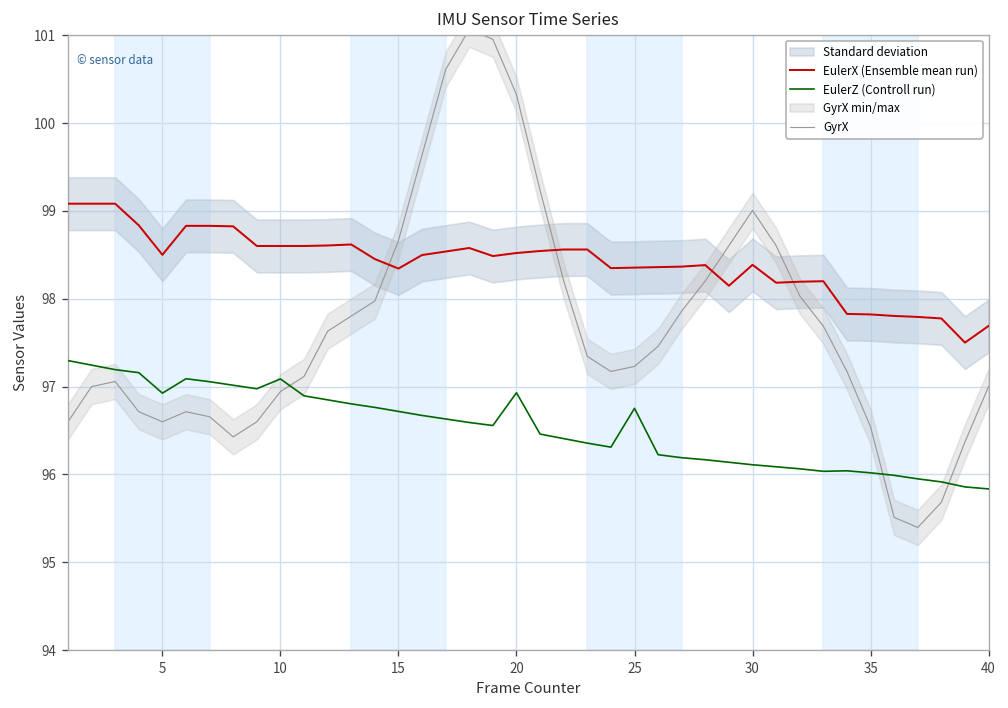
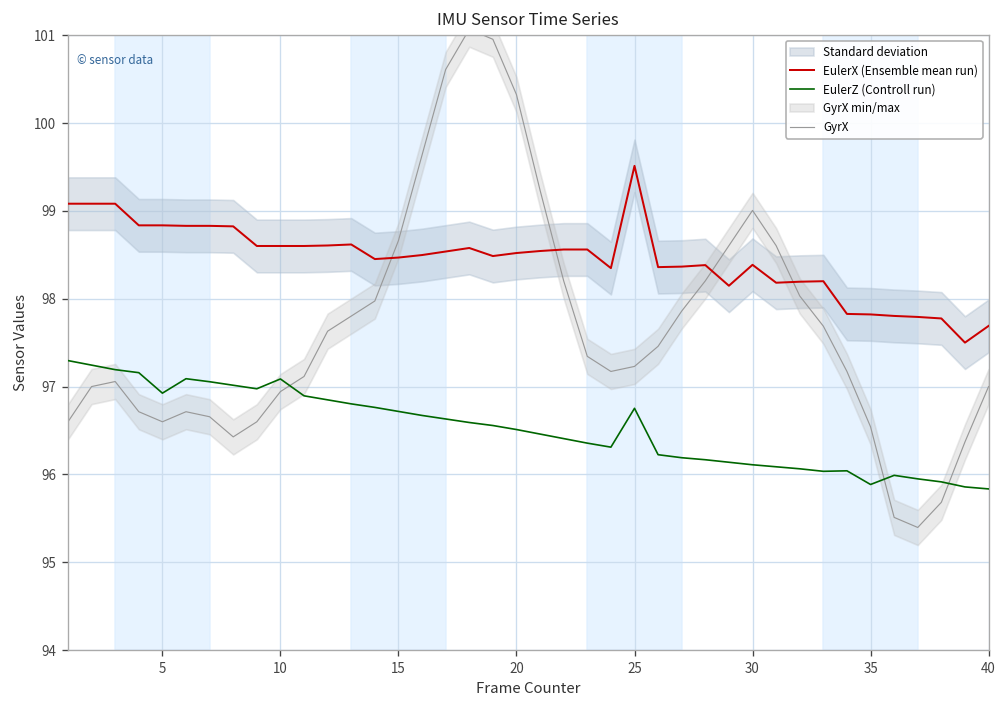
  {
    "EulerX (Ensemble mean run)": {
-     "5": 98.5,
+     "5": 98.8,
      "10": 98.6,
-     "15": 98.3,
+     "15": 98.5,
      "20": 98.5,
-     "25": 98.4,
+     "25": 99.5,
      "30": 98.4,
      "35": 97.8,
      "40": 97.7
    },
    "EulerZ (Controll run)": {
      "5": 96.9,
      "10": 97.1,
      "15": 96.7,
-     "20": 96.9,
+     "20": 96.5,
      "25": 96.8,
      "30": 96.1,
-     "35": 96.0,
+     "35": 95.9,
      "40": 95.8
    }
  }
